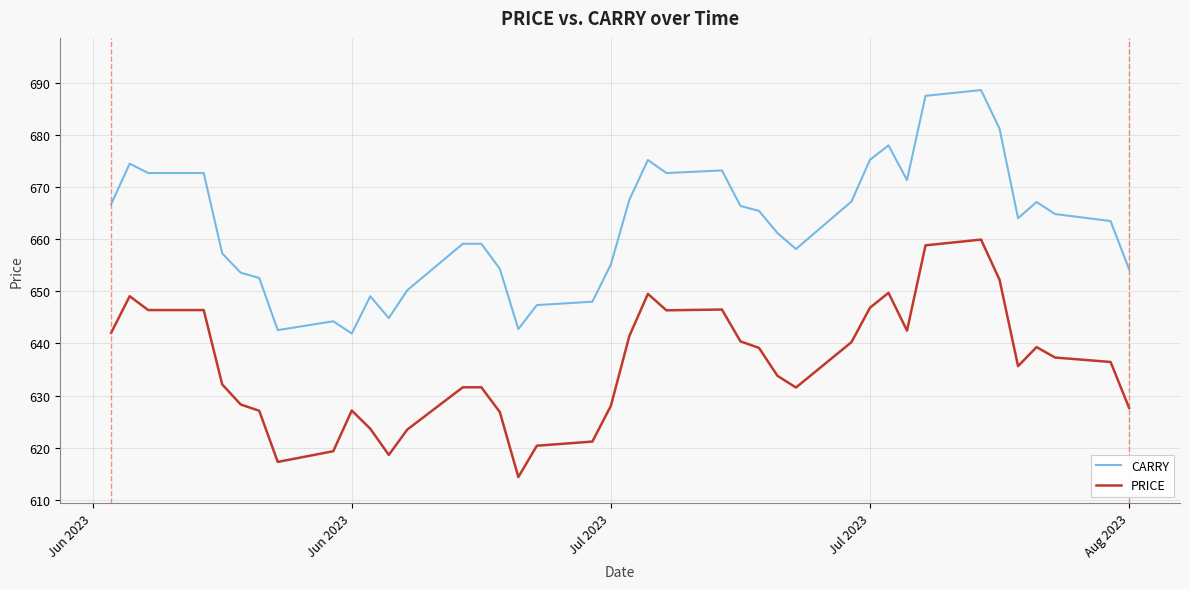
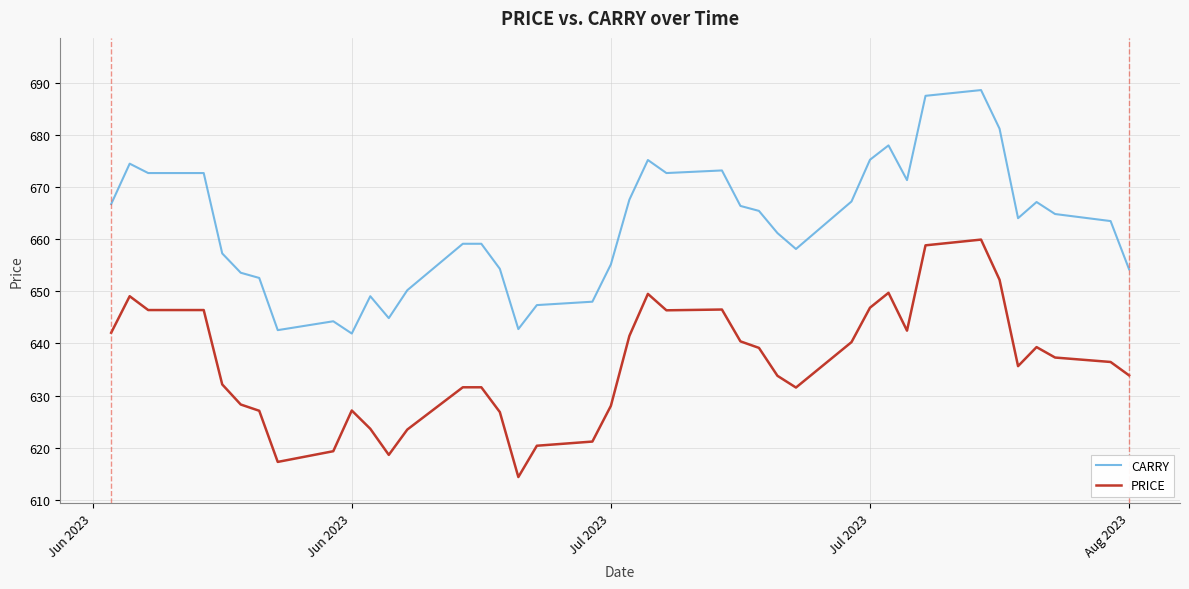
  {
    "CARRY": {
      "Jun 2023": 642,
      "Aug 2023": 654
    },
    "PRICE": {
      "Jun 2023": 627,
-     "Aug 2023": 628
+     "Aug 2023": 634
    }
  }
